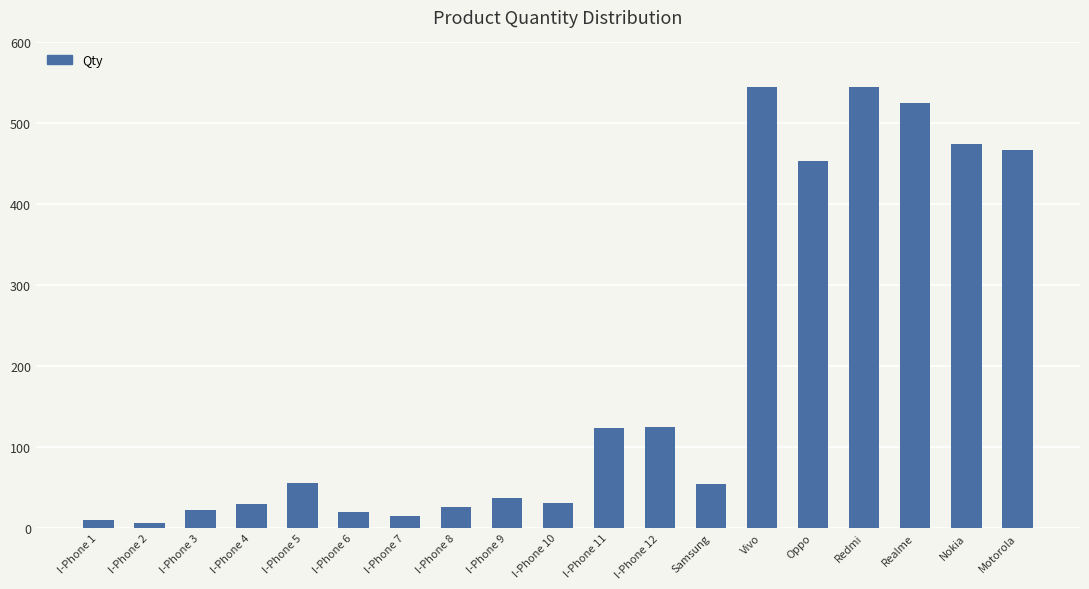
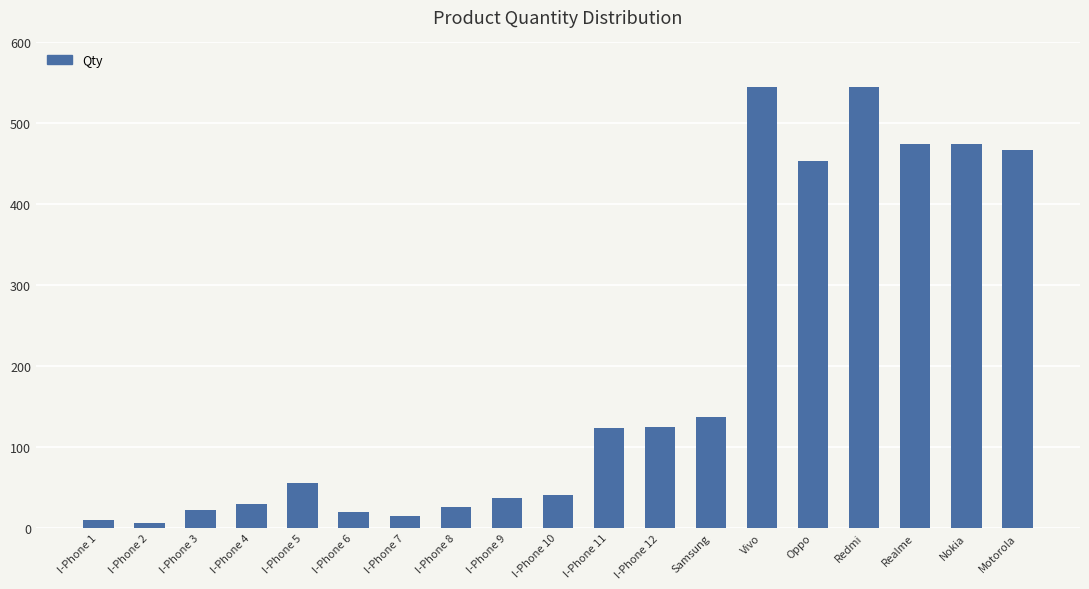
  {
    "I-Phone 1": 10,
    "I-Phone 2": 10,
    "I-Phone 3": 20,
    "I-Phone 4": 30,
    "I-Phone 5": 60,
    "I-Phone 6": 20,
    "I-Phone 7": 20,
    "I-Phone 8": 30,
    "I-Phone 9": 40,
-   "I-Phone 10": 30,
+   "I-Phone 10": 40,
    "I-Phone 11": 120,
    "I-Phone 12": 130,
-   "Samsung": 50,
+   "Samsung": 140,
    "Vivo": 550,
    "Oppo": 450,
    "Redmi": 550,
-   "Realme": 530,
+   "Realme": 480,
    "Nokia": 480,
    "Motorola": 470
  }
